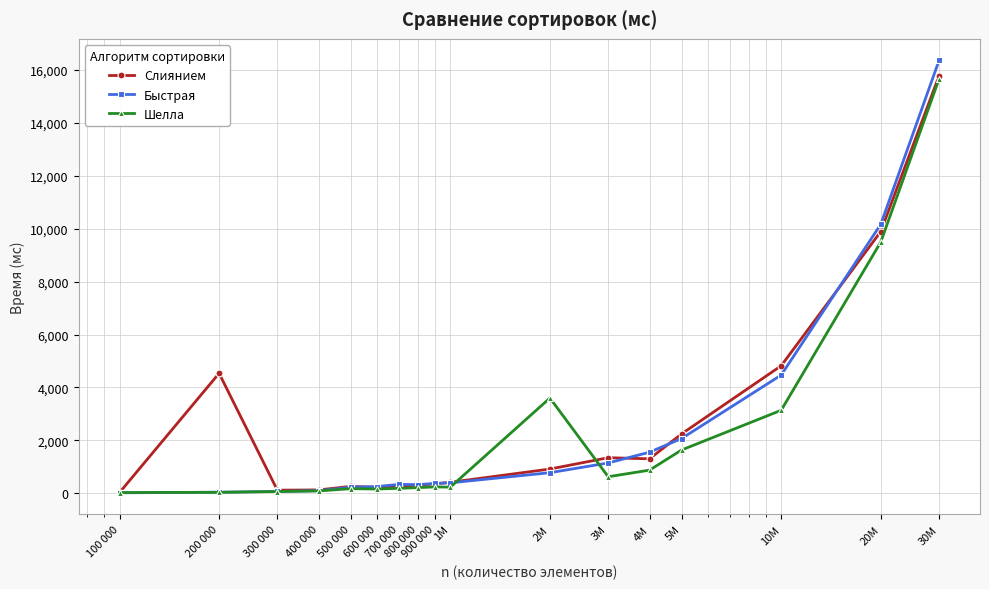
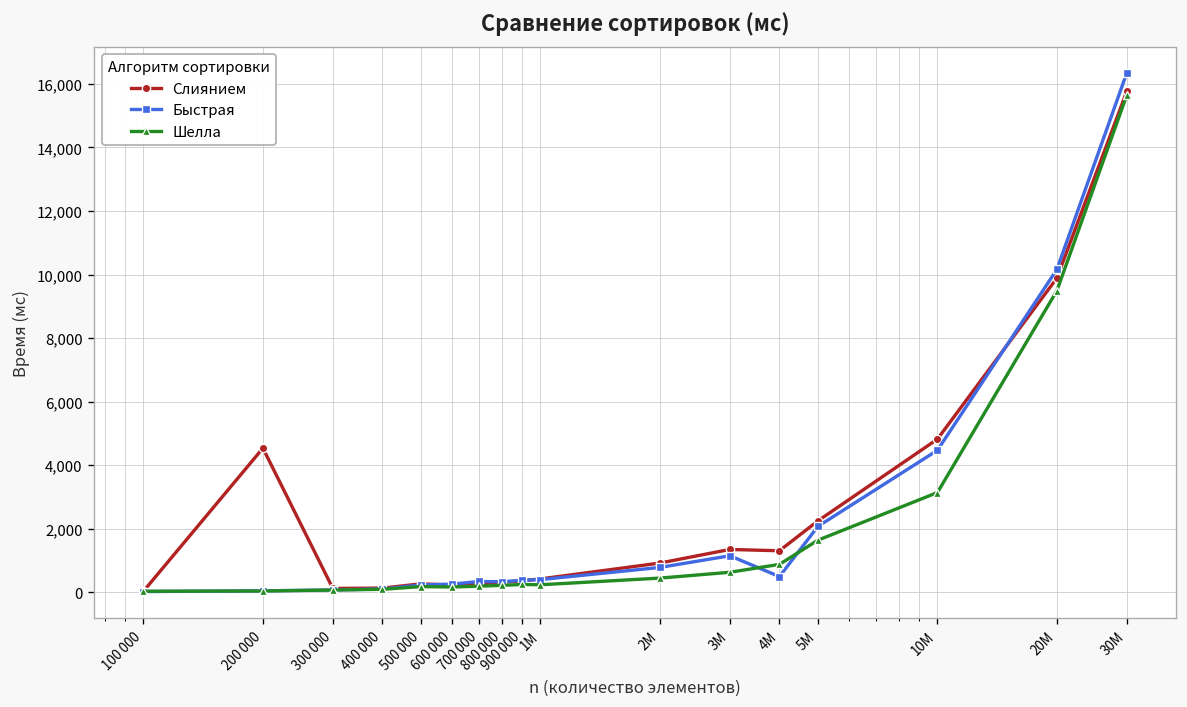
  {
    "Слиянием": {
      "200 000": "4,500",
      "2M": "900",
      "3M": "1,300",
      "4M": "1,300",
      "5M": "2,200",
      "10M": "4,800",
      "20M": "9,900",
      "30M": "15,800"
    },
    "Быстрая": {
      "2M": "800",
      "3M": "1,100",
-     "4M": "1,600",
+     "4M": "500",
      "5M": "2,100",
      "10M": "4,500",
      "20M": "10,200",
      "30M": "16,400"
    },
    "Шелла": {
      "900 000": "200",
      "1M": "200",
-     "2M": "3,600",
+     "2M": "400",
      "3M": "600",
      "4M": "900",
      "5M": "1,600",
      "10M": "3,100",
      "20M": "9,500",
      "30M": "15,700"
    }
  }
